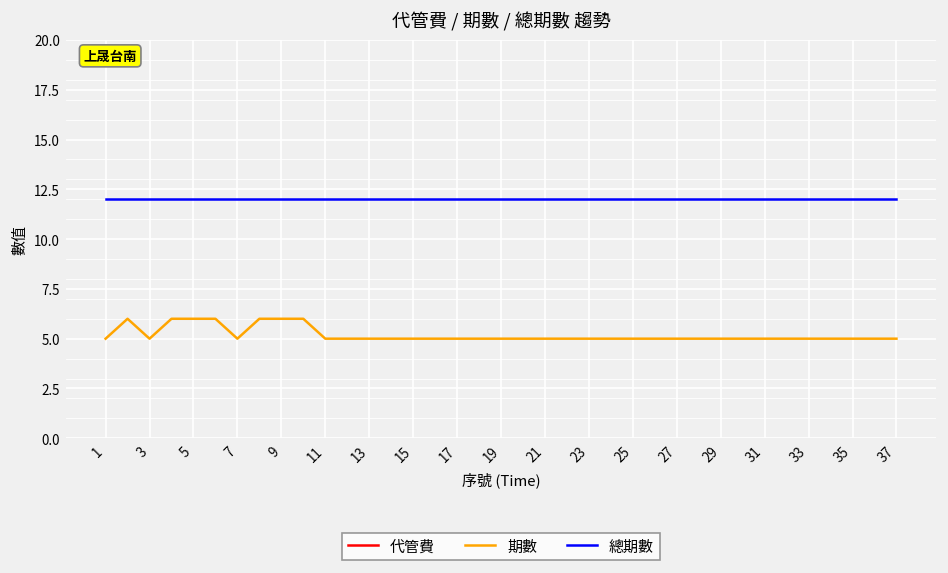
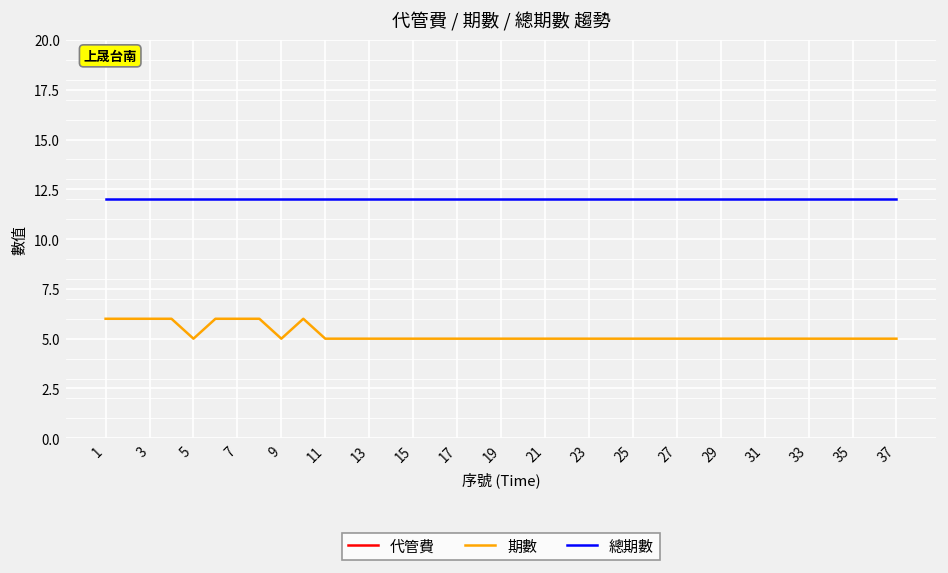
  {
    "期數": {
-     "1": 5,
-     "3": 5,
-     "5": 6,
-     "7": 5,
-     "9": 6,
+     "1": 6,
+     "3": 6,
+     "5": 5,
+     "7": 6,
+     "9": 5,
      "11": 5,
      "13": 5,
      "15": 5,
      "17": 5,
      "19": 5,
      "21": 5,
      "23": 5,
      "25": 5,
      "27": 5,
      "29": 5,
      "31": 5,
      "33": 5,
      "35": 5,
      "37": 5
    },
    "總期數": {
      "1": 12,
      "3": 12,
      "5": 12,
      "7": 12,
      "9": 12,
      "11": 12,
      "13": 12,
      "15": 12,
      "17": 12,
      "19": 12,
      "21": 12,
      "23": 12,
      "25": 12,
      "27": 12,
      "29": 12,
      "31": 12,
      "33": 12,
      "35": 12,
      "37": 12
    }
  }
